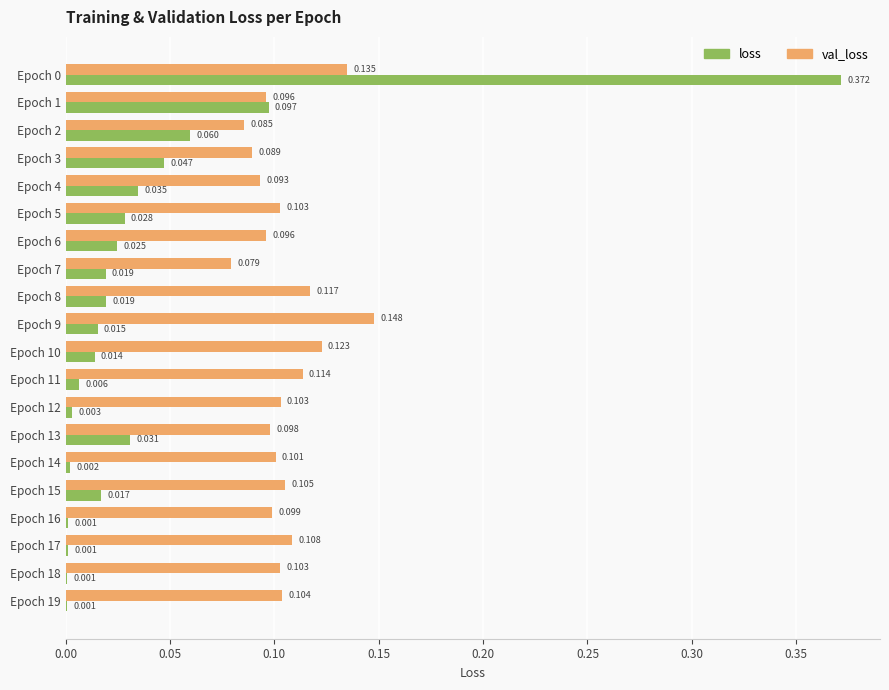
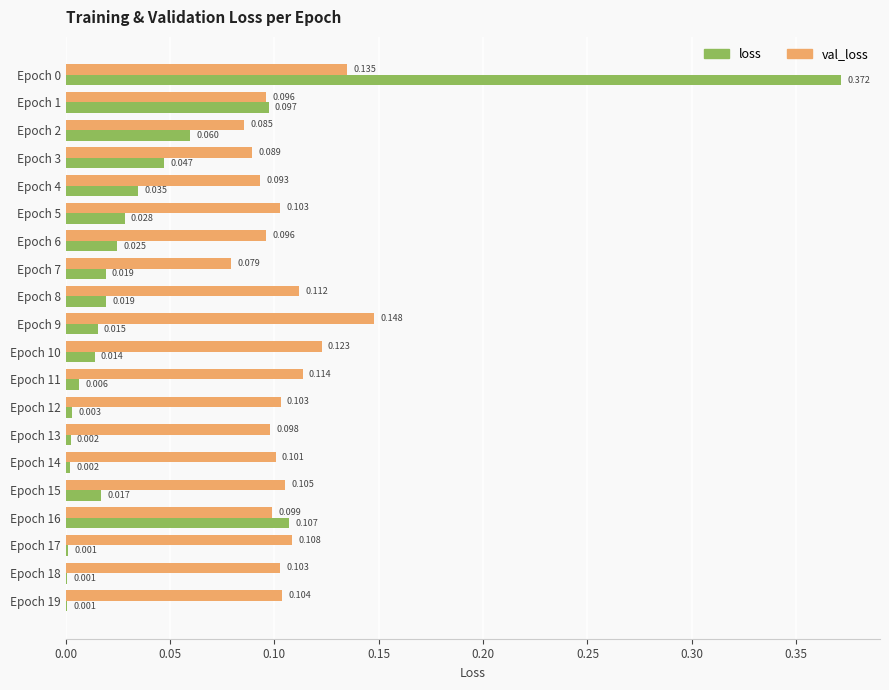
  {
    "loss": {
      "Epoch 0": 0.372,
      "Epoch 1": 0.097,
      "Epoch 2": 0.060,
      "Epoch 3": 0.047,
      "Epoch 4": 0.035,
      "Epoch 5": 0.028,
      "Epoch 6": 0.025,
      "Epoch 7": 0.019,
      "Epoch 8": 0.019,
      "Epoch 9": 0.015,
      "Epoch 10": 0.014,
      "Epoch 11": 0.006,
      "Epoch 12": 0.003,
-     "Epoch 13": 0.031,
+     "Epoch 13": 0.002,
      "Epoch 14": 0.002,
      "Epoch 15": 0.017,
-     "Epoch 16": 0.001,
+     "Epoch 16": 0.107,
      "Epoch 17": 0.001,
      "Epoch 18": 0.001,
      "Epoch 19": 0.001
    },
    "val_loss": {
      "Epoch 0": 0.135,
      "Epoch 1": 0.096,
      "Epoch 2": 0.085,
      "Epoch 3": 0.089,
      "Epoch 4": 0.093,
      "Epoch 5": 0.103,
      "Epoch 6": 0.096,
      "Epoch 7": 0.079,
-     "Epoch 8": 0.117,
+     "Epoch 8": 0.112,
      "Epoch 9": 0.148,
      "Epoch 10": 0.123,
      "Epoch 11": 0.114,
      "Epoch 12": 0.103,
      "Epoch 13": 0.098,
      "Epoch 14": 0.101,
      "Epoch 15": 0.105,
      "Epoch 16": 0.099,
      "Epoch 17": 0.108,
      "Epoch 18": 0.103,
      "Epoch 19": 0.104
    }
  }
